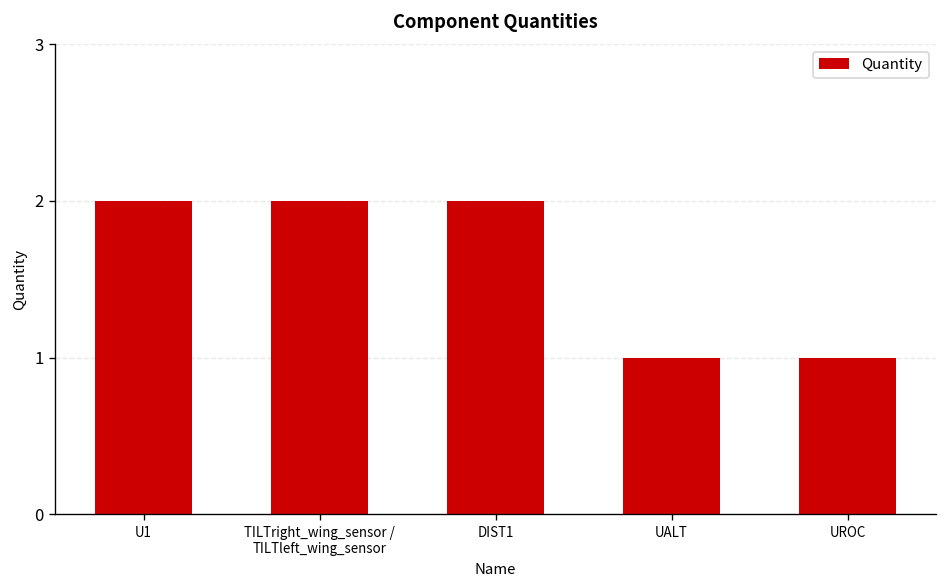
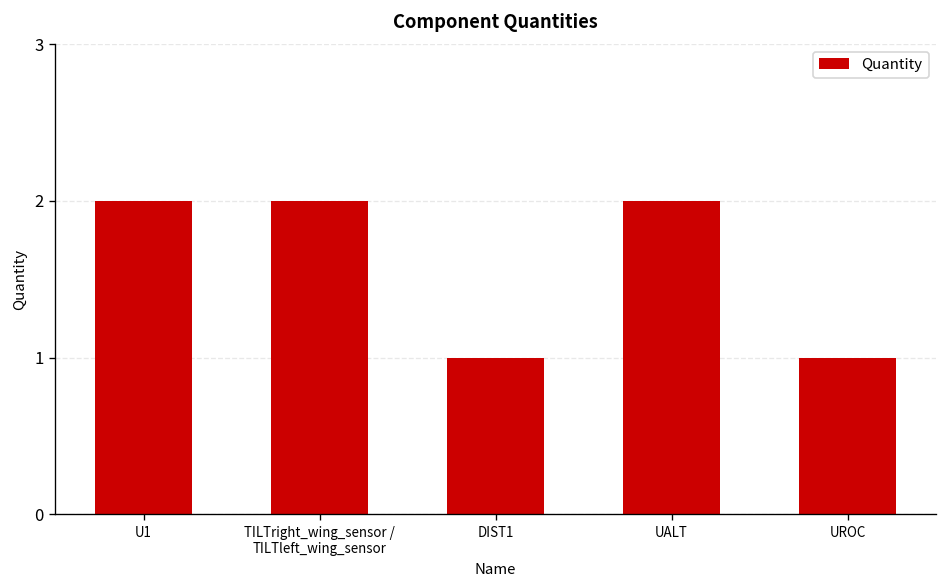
  {
    "U1": 2,
    "TILTright_wing_sensor / TILTleft_wing_sensor": 2,
-   "DIST1": 2,
-   "UALT": 1,
+   "DIST1": 1,
+   "UALT": 2,
    "UROC": 1
  }
